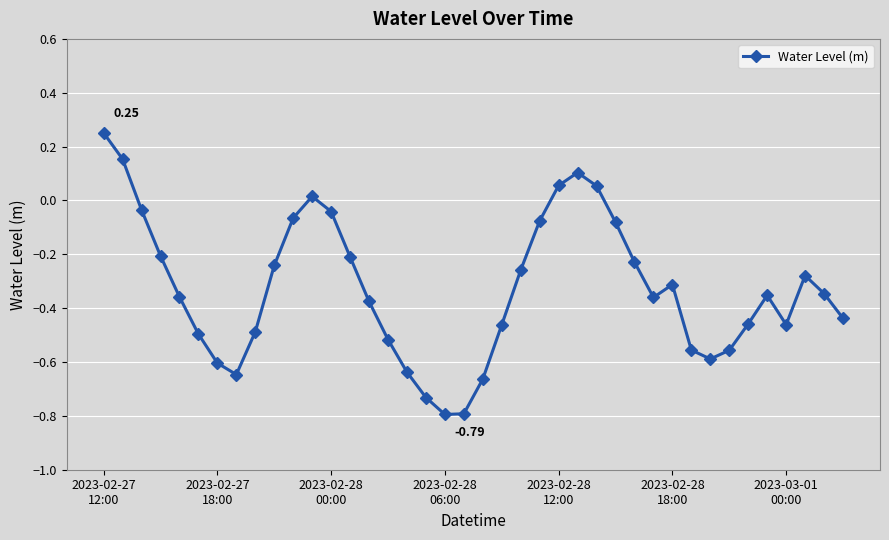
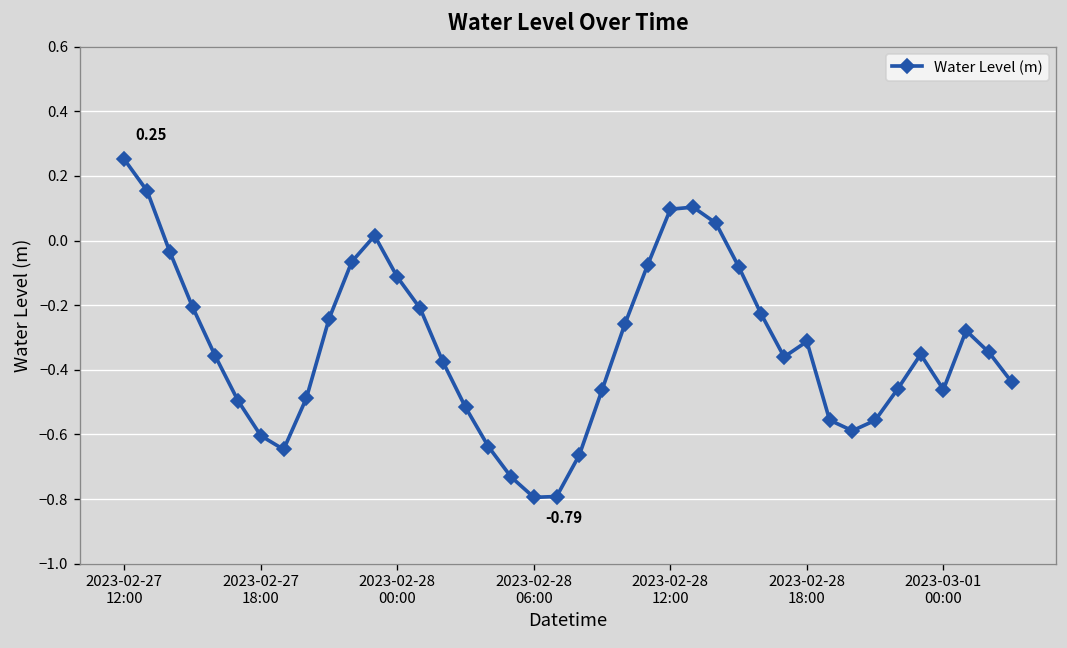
  {
    "2023-02-27 18:00": -0.60,
-   "2023-02-28 00:00": -0.04,
-   "2023-02-28 12:00": 0.06,
+   "2023-02-28 00:00": -0.11,
+   "2023-02-28 12:00": 0.10,
    "2023-02-28 18:00": -0.31,
    "2023-03-01 00:00": -0.46
  }
